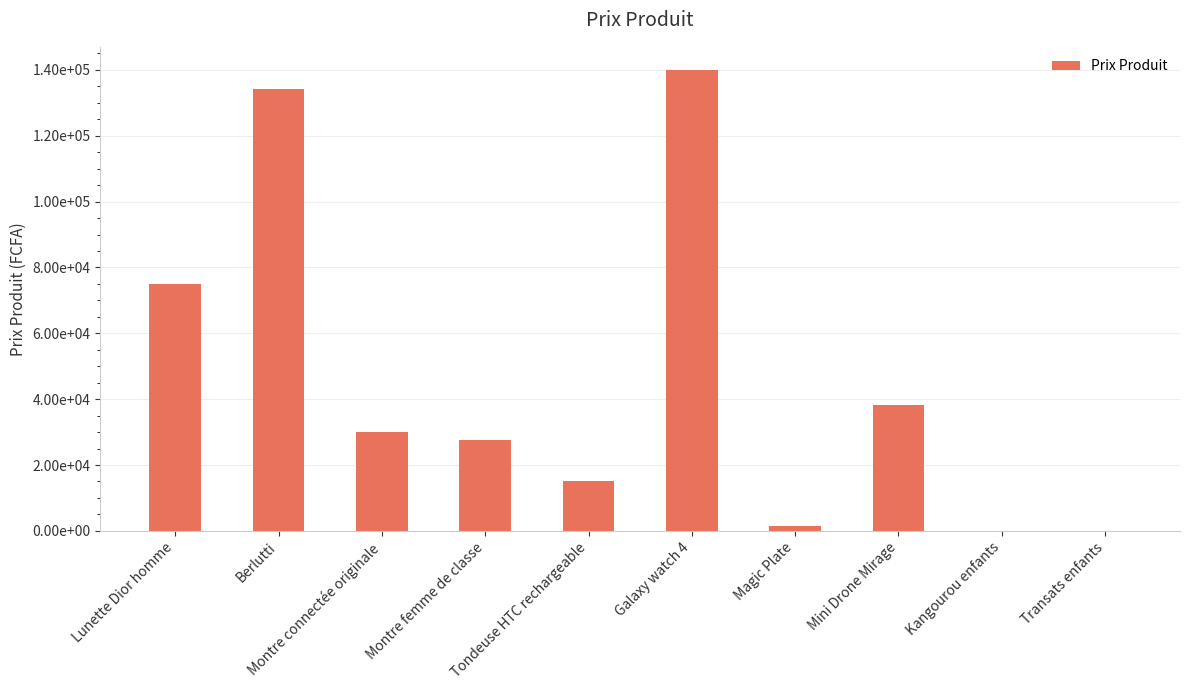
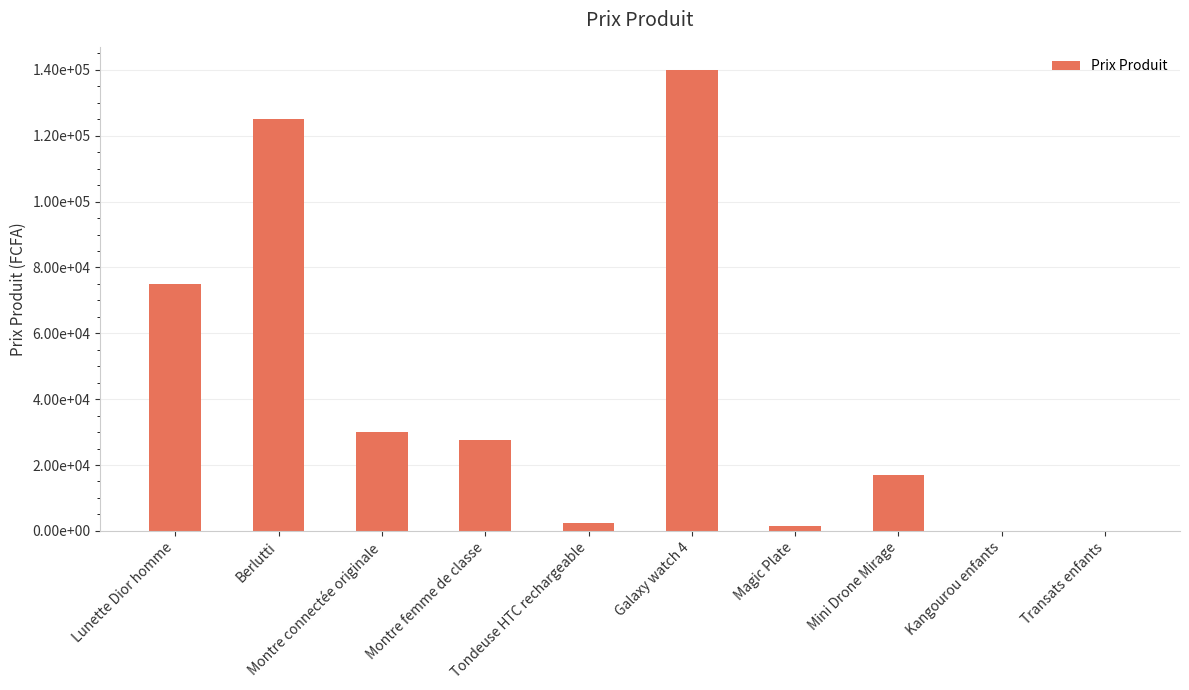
  {
    "Lunette Dior homme": 75000,
-   "Berlutti": 134000,
+   "Berlutti": 125000,
    "Montre connectée originale": 30000,
    "Montre femme de classe": 27000,
-   "Tondeuse HTC rechargeable": 15000,
+   "Tondeuse HTC rechargeable": 2000,
    "Galaxy watch 4": 140000,
    "Magic Plate": 2000,
-   "Mini Drone Mirage": 38000,
+   "Mini Drone Mirage": 17000,
    "Kangourou enfants": 0,
    "Transats enfants": 0
  }
